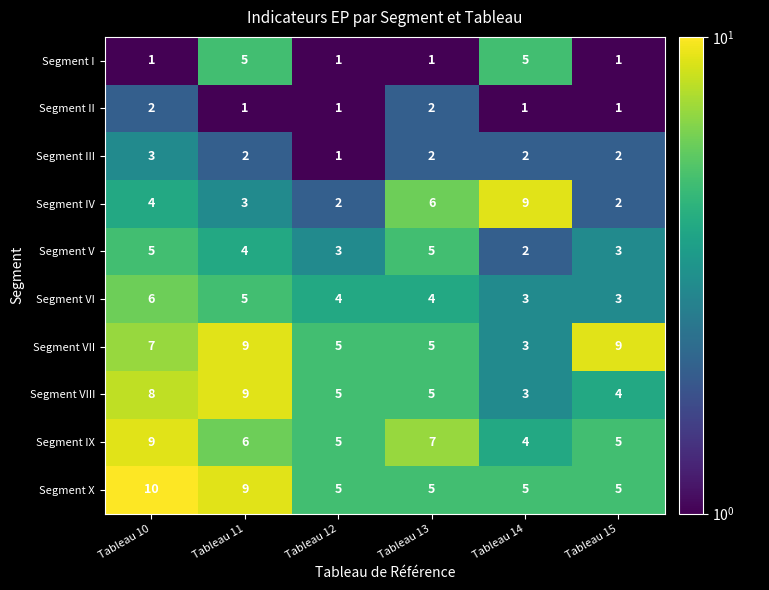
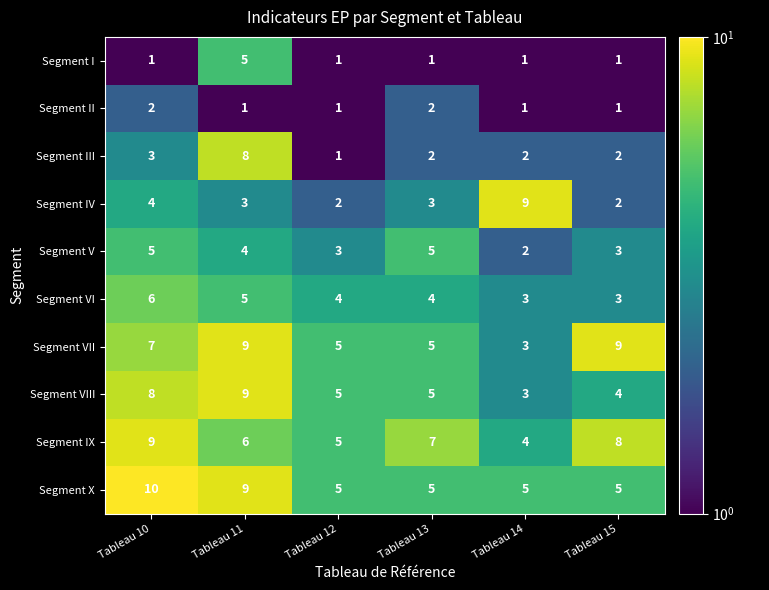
  {
    "Segment I": {
      "Tableau 10": 1,
      "Tableau 11": 5,
      "Tableau 12": 1,
      "Tableau 13": 1,
-     "Tableau 14": 5,
+     "Tableau 14": 1,
      "Tableau 15": 1
    },
    "Segment II": {
      "Tableau 10": 2,
      "Tableau 11": 1,
      "Tableau 12": 1,
      "Tableau 13": 2,
      "Tableau 14": 1,
      "Tableau 15": 1
    },
    "Segment III": {
      "Tableau 10": 3,
-     "Tableau 11": 2,
+     "Tableau 11": 8,
      "Tableau 12": 1,
      "Tableau 13": 2,
      "Tableau 14": 2,
      "Tableau 15": 2
    },
    "Segment IV": {
      "Tableau 10": 4,
      "Tableau 11": 3,
      "Tableau 12": 2,
-     "Tableau 13": 6,
+     "Tableau 13": 3,
      "Tableau 14": 9,
      "Tableau 15": 2
    },
    "Segment V": {
      "Tableau 10": 5,
      "Tableau 11": 4,
      "Tableau 12": 3,
      "Tableau 13": 5,
      "Tableau 14": 2,
      "Tableau 15": 3
    },
    "Segment VI": {
      "Tableau 10": 6,
      "Tableau 11": 5,
      "Tableau 12": 4,
      "Tableau 13": 4,
      "Tableau 14": 3,
      "Tableau 15": 3
    },
    "Segment VII": {
      "Tableau 10": 7,
      "Tableau 11": 9,
      "Tableau 12": 5,
      "Tableau 13": 5,
      "Tableau 14": 3,
      "Tableau 15": 9
    },
    "Segment VIII": {
      "Tableau 10": 8,
      "Tableau 11": 9,
      "Tableau 12": 5,
      "Tableau 13": 5,
      "Tableau 14": 3,
      "Tableau 15": 4
    },
    "Segment IX": {
      "Tableau 10": 9,
      "Tableau 11": 6,
      "Tableau 12": 5,
      "Tableau 13": 7,
      "Tableau 14": 4,
-     "Tableau 15": 5
+     "Tableau 15": 8
    },
    "Segment X": {
      "Tableau 10": 10,
      "Tableau 11": 9,
      "Tableau 12": 5,
      "Tableau 13": 5,
      "Tableau 14": 5,
      "Tableau 15": 5
    }
  }
